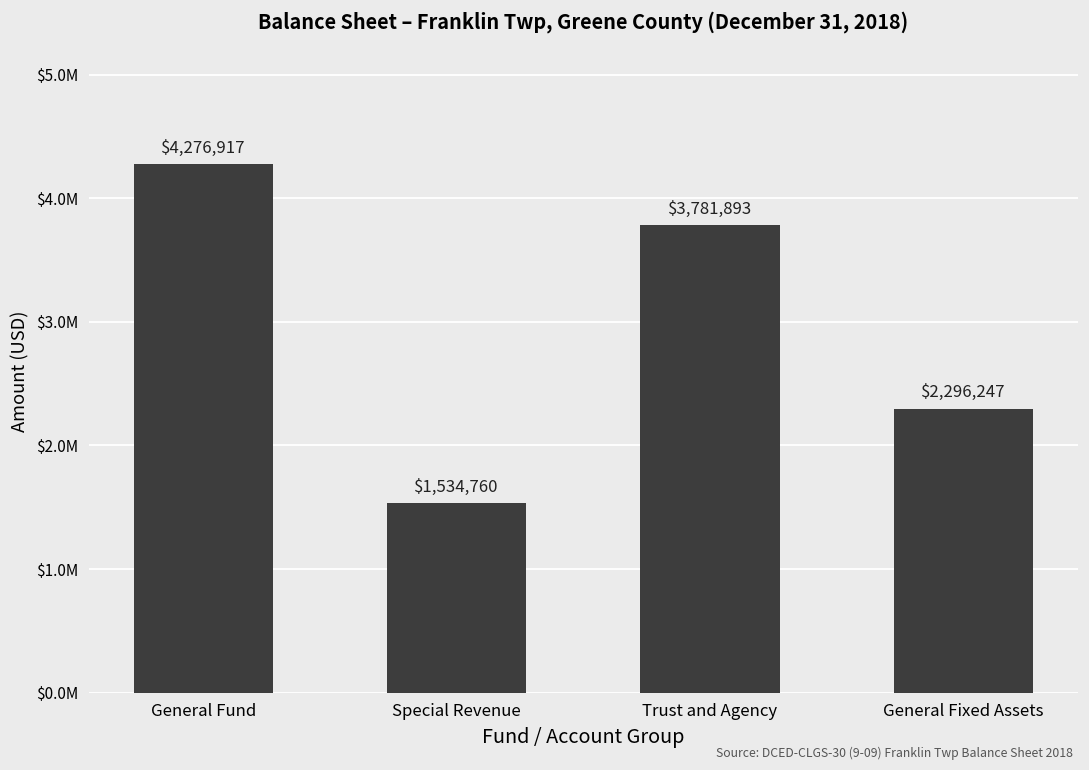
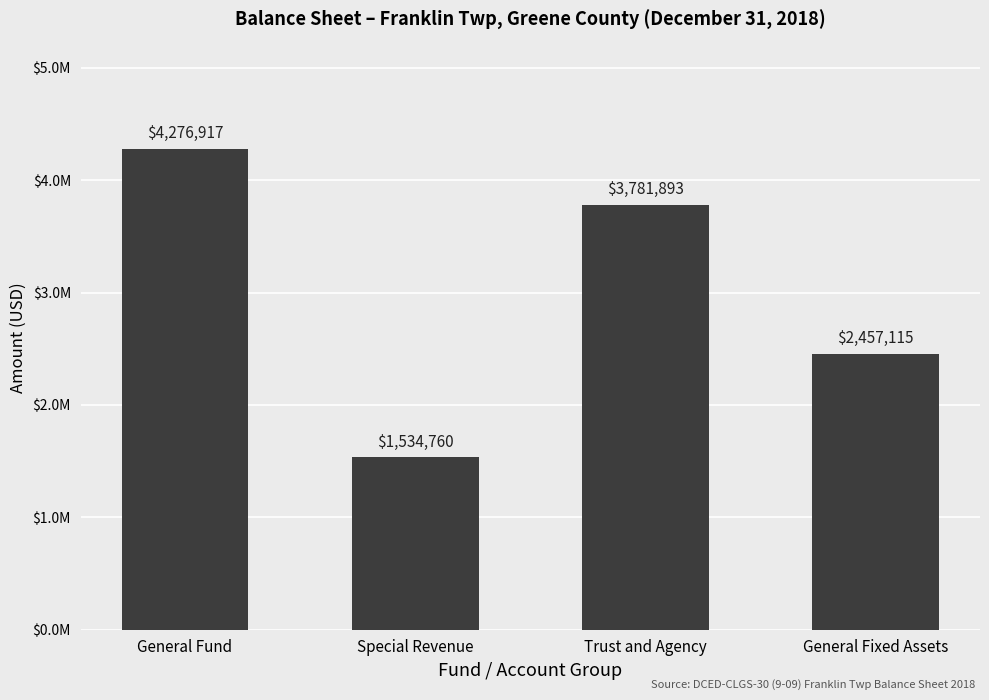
  {
    "General Fund": "$4,276,917",
    "Special Revenue": "$1,534,760",
    "Trust and Agency": "$3,781,893",
-   "General Fixed Assets": "$2,296,247"
+   "General Fixed Assets": "$2,457,115"
  }
